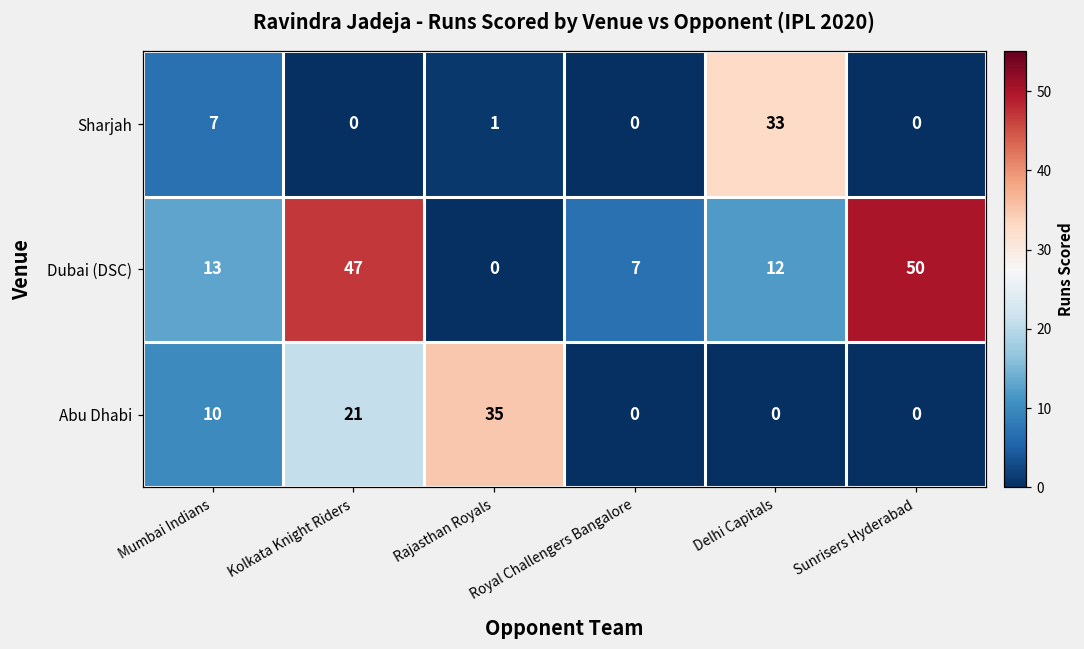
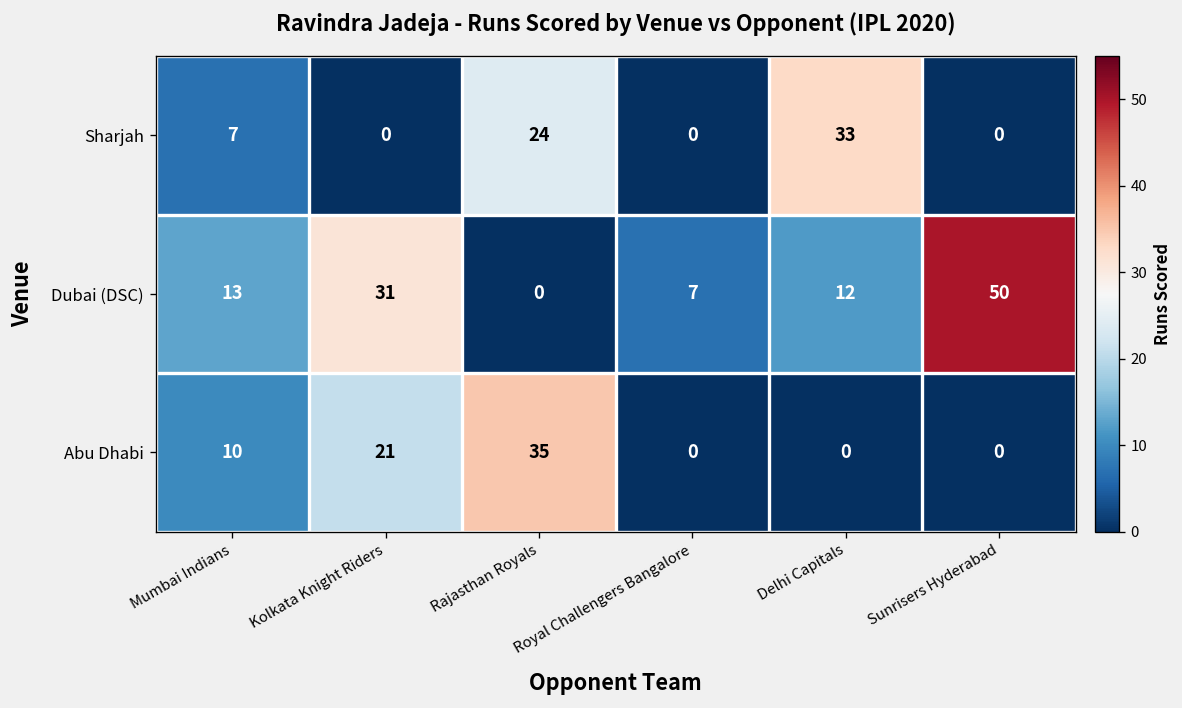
  {
    "Sharjah": {
      "Mumbai Indians": 7,
      "Kolkata Knight Riders": 0,
-     "Rajasthan Royals": 1,
+     "Rajasthan Royals": 24,
      "Royal Challengers Bangalore": 0,
      "Delhi Capitals": 33,
      "Sunrisers Hyderabad": 0
    },
    "Dubai (DSC)": {
      "Mumbai Indians": 13,
-     "Kolkata Knight Riders": 47,
+     "Kolkata Knight Riders": 31,
      "Rajasthan Royals": 0,
      "Royal Challengers Bangalore": 7,
      "Delhi Capitals": 12,
      "Sunrisers Hyderabad": 50
    },
    "Abu Dhabi": {
      "Mumbai Indians": 10,
      "Kolkata Knight Riders": 21,
      "Rajasthan Royals": 35,
      "Royal Challengers Bangalore": 0,
      "Delhi Capitals": 0,
      "Sunrisers Hyderabad": 0
    }
  }
